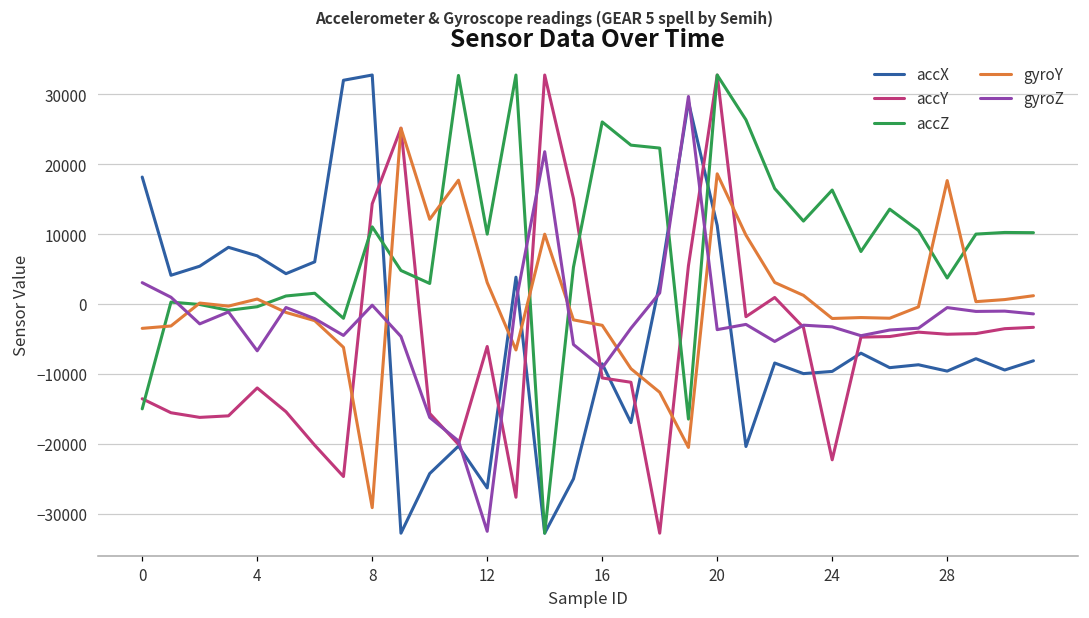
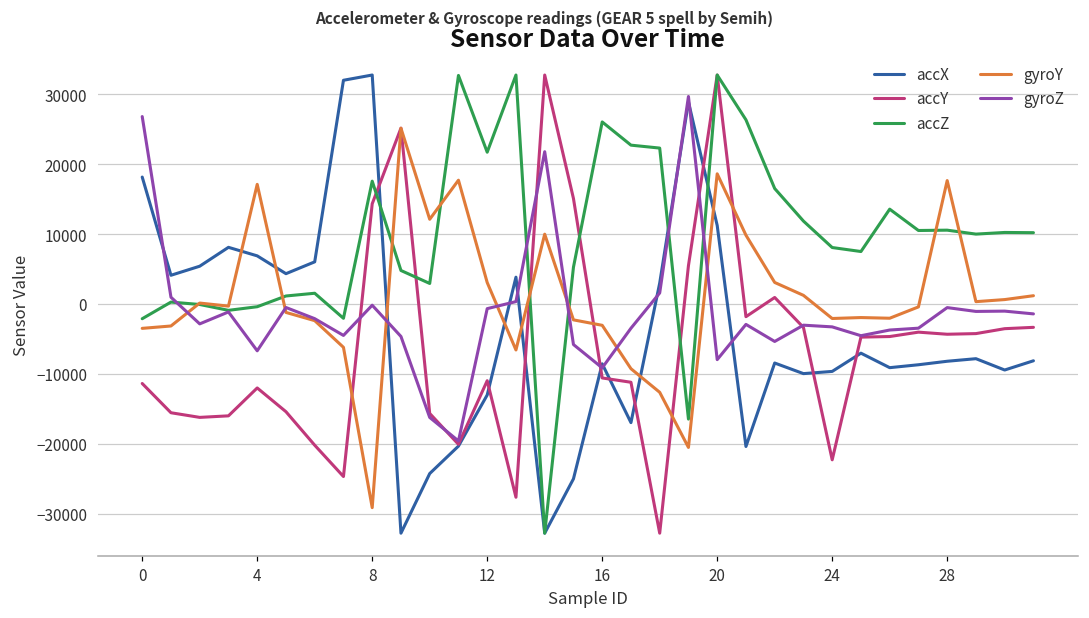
  {
    "accX": {
      "0": 18000,
      "4": 7000,
      "8": 33000,
-     "12": -26000,
+     "12": -13000,
      "16": -9000,
      "20": 11000,
      "24": -10000,
-     "28": -10000
+     "28": -8000
    },
    "accY": {
-     "0": -14000,
+     "0": -11000,
      "4": -12000,
      "8": 14000,
-     "12": -6000,
+     "12": -11000,
      "16": -11000,
      "24": -22000,
      "28": -4000
    },
    "accZ": {
-     "0": -15000,
+     "0": -2000,
      "4": 0,
-     "8": 11000,
-     "12": 10000,
+     "8": 18000,
+     "12": 22000,
      "16": 26000,
-     "24": 16000,
-     "28": 4000
+     "24": 8000,
+     "28": 11000
    },
    "gyroY": {
      "0": -3000,
-     "4": 1000,
+     "4": 17000,
      "8": -29000,
      "12": 3000,
      "16": -3000,
      "20": 19000,
      "24": -2000,
      "28": 18000
    },
    "gyroZ": {
-     "0": 3000,
+     "0": 27000,
      "4": -7000,
      "8": 0,
-     "12": -33000,
+     "12": -1000,
      "16": -9000,
-     "20": -4000,
+     "20": -8000,
      "24": -3000,
      "28": -1000
    }
  }
